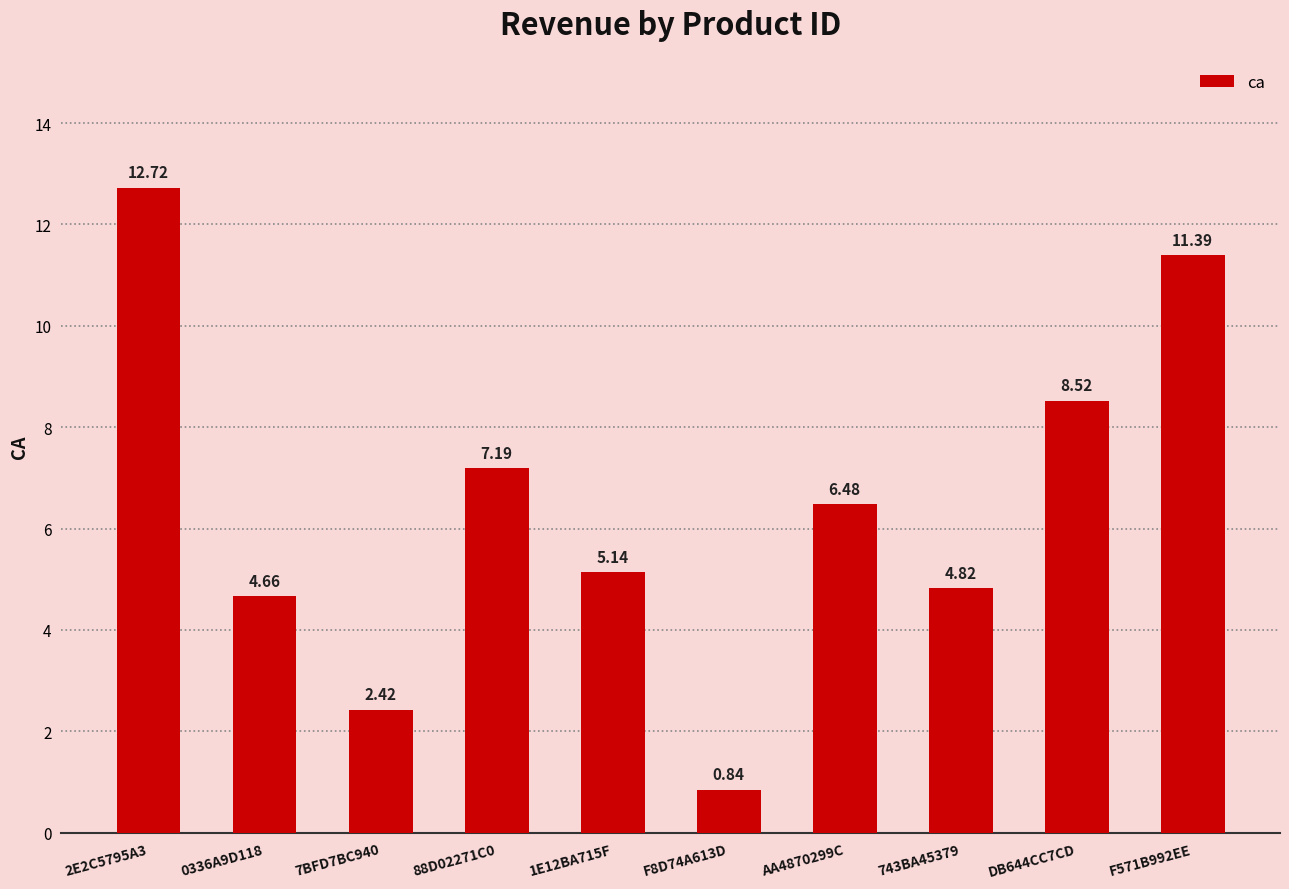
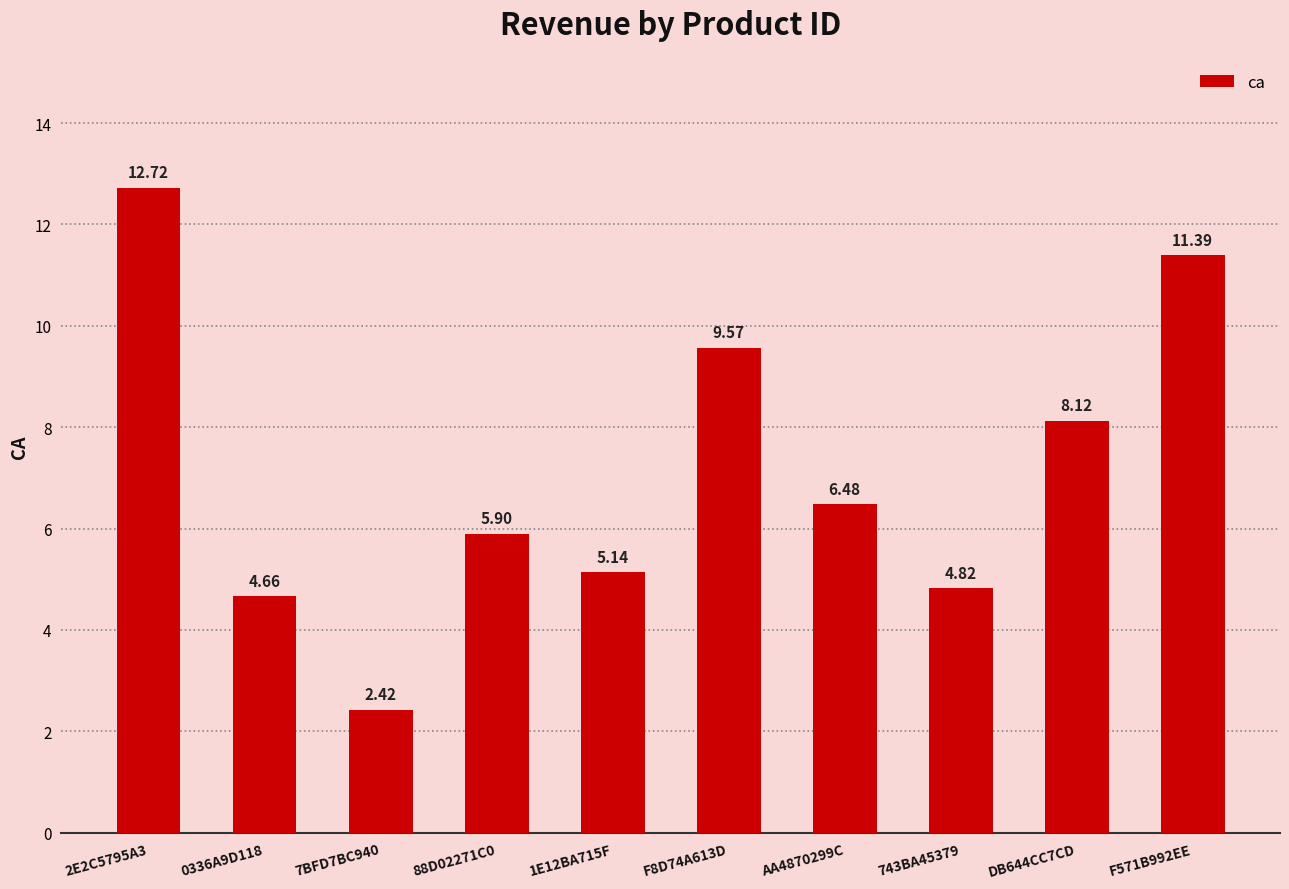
  {
    "2E2C5795A3": 12.72,
    "0336A9D118": 4.66,
    "7BFD7BC940": 2.42,
-   "88D02271C0": 7.19,
+   "88D02271C0": 5.90,
    "1E12BA715F": 5.14,
-   "F8D74A613D": 0.84,
+   "F8D74A613D": 9.57,
    "AA4870299C": 6.48,
    "743BA45379": 4.82,
-   "DB644CC7CD": 8.52,
+   "DB644CC7CD": 8.12,
    "F571B992EE": 11.39
  }
